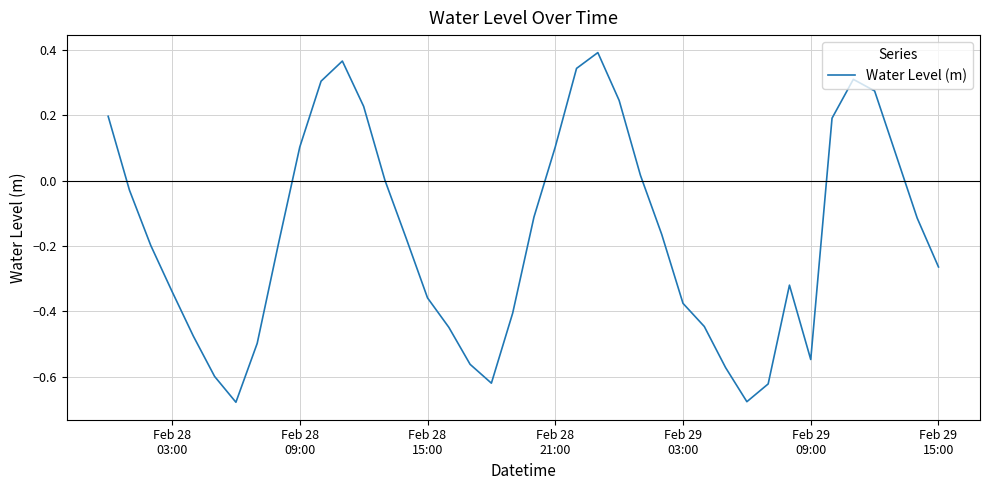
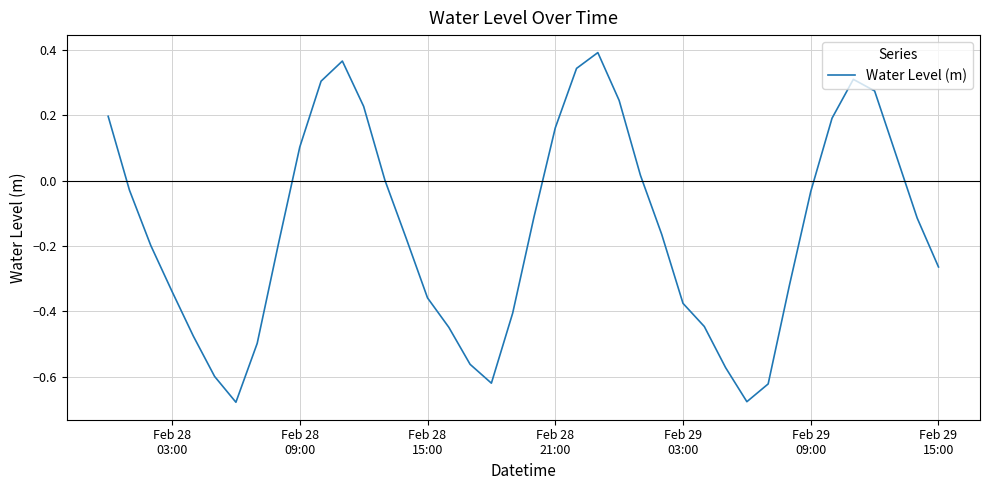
  {
    "Feb 28 03:00": -0.34,
    "Feb 28 09:00": 0.10,
    "Feb 28 15:00": -0.36,
-   "Feb 28 21:00": 0.10,
+   "Feb 28 21:00": 0.16,
    "Feb 29 03:00": -0.38,
-   "Feb 29 09:00": -0.55,
+   "Feb 29 09:00": -0.03,
    "Feb 29 15:00": -0.26
  }
